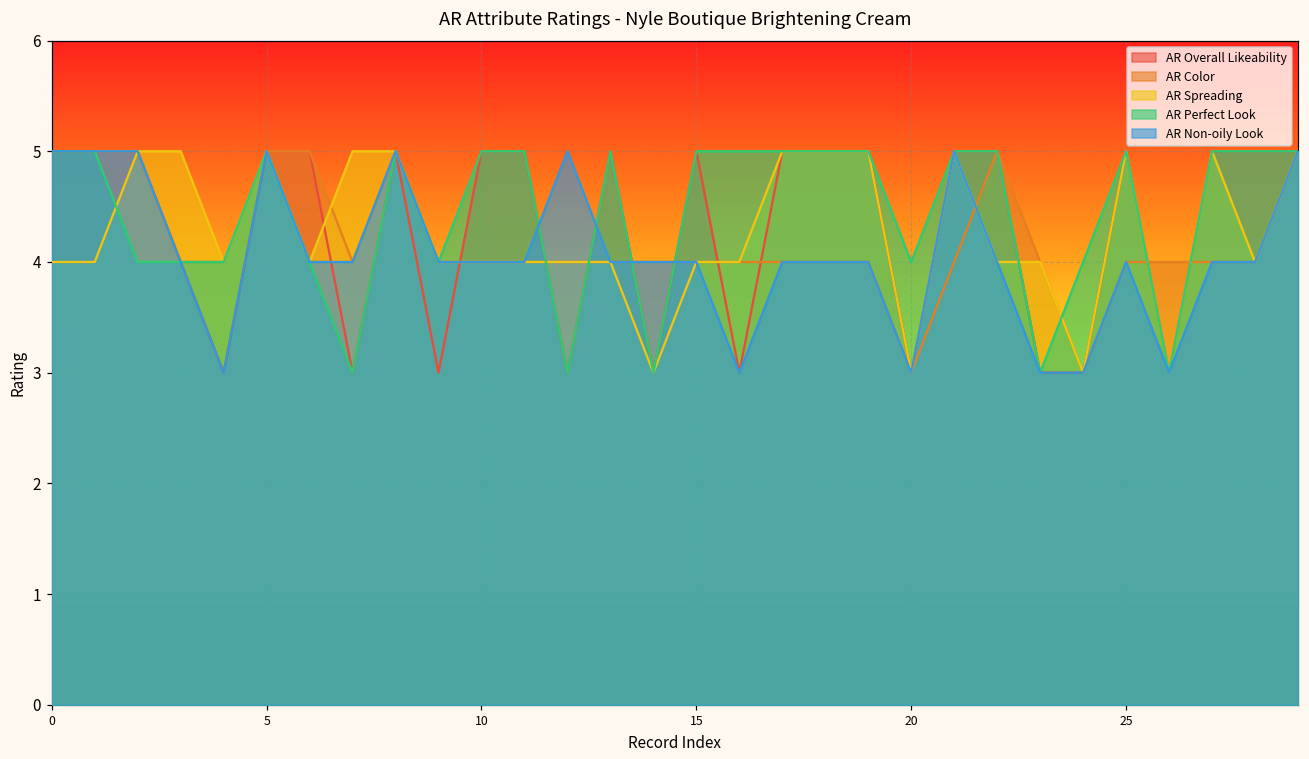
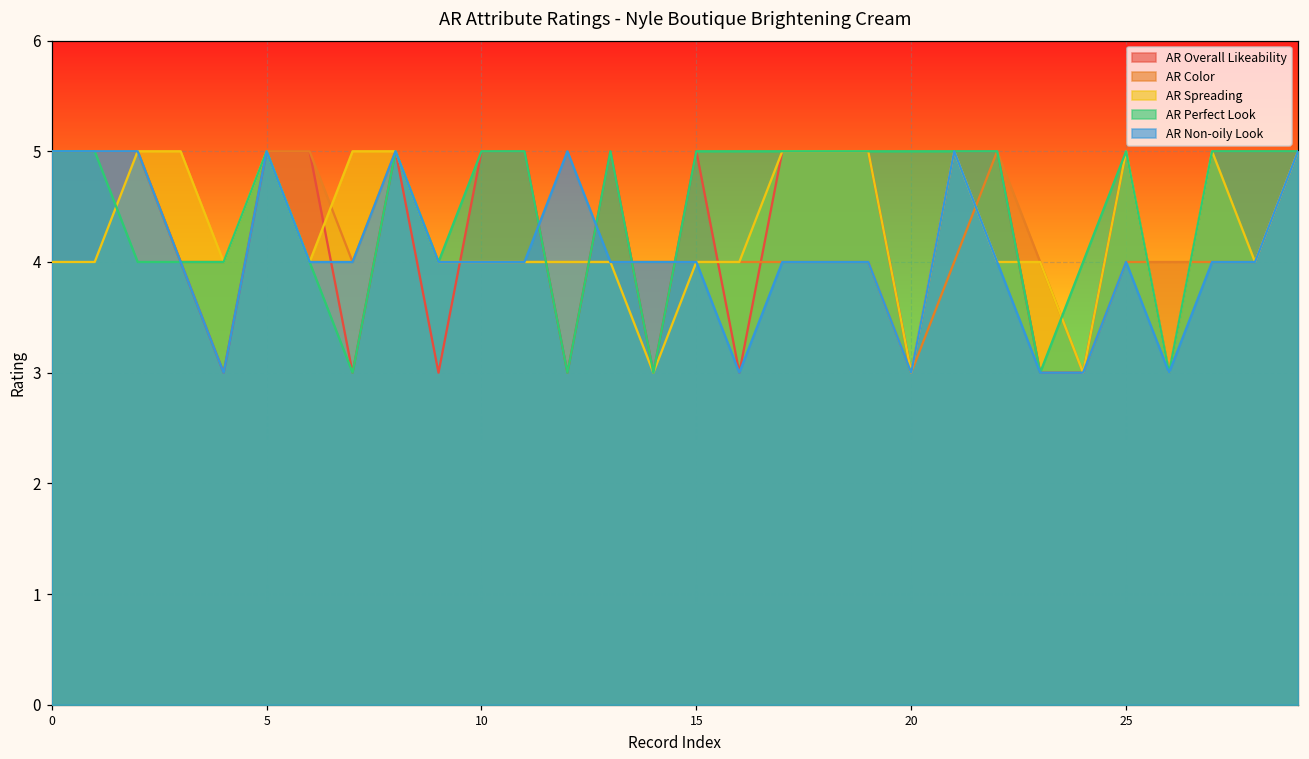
  {
    "AR Spreading": {
      "0": 4
    },
    "AR Perfect Look": {
-     "20": 4
+     "20": 5
    }
  }
